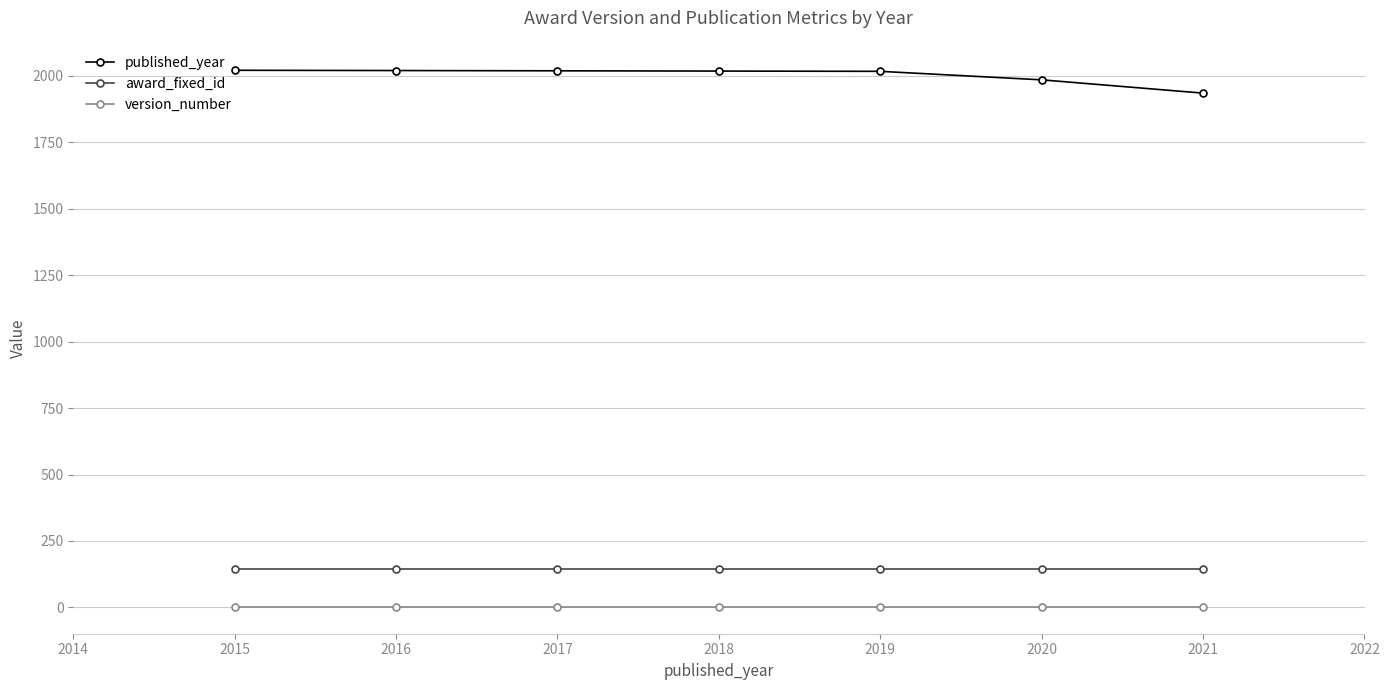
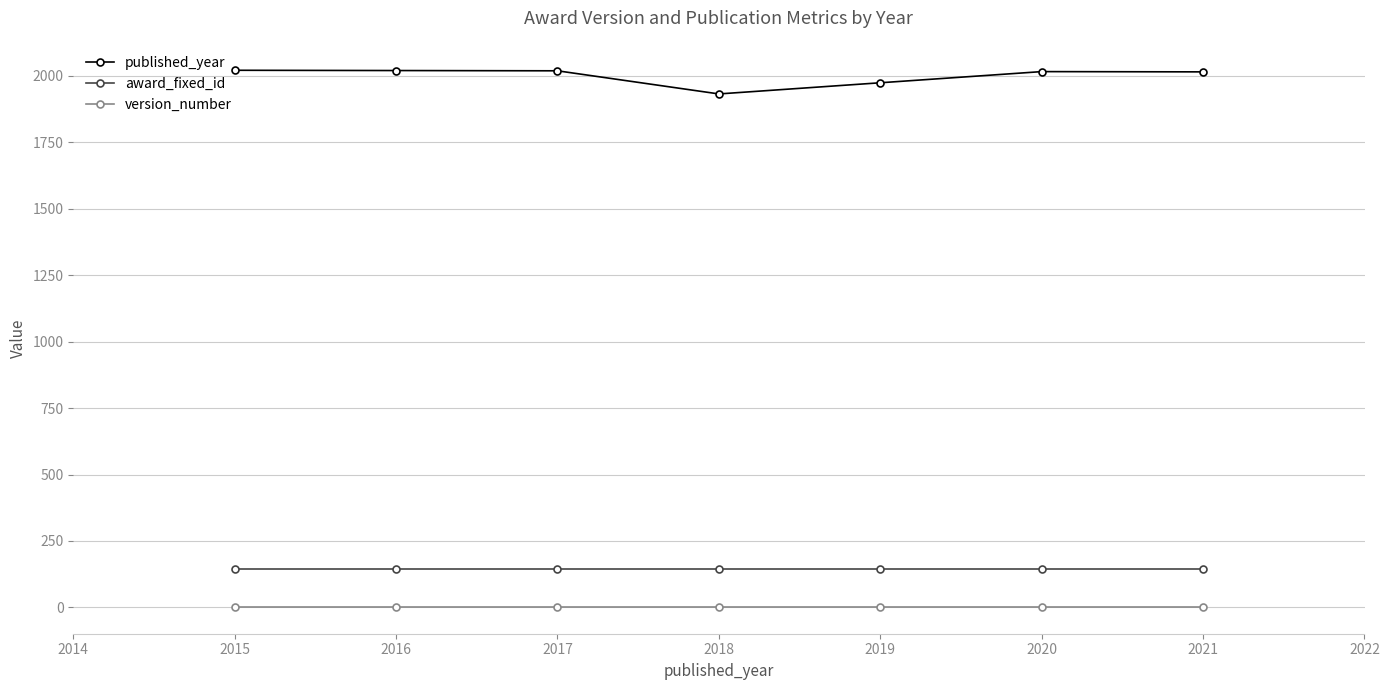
  {
    "published_year": {
      "2015": 2020,
      "2016": 2020,
      "2017": 2020,
-     "2018": 2020,
-     "2019": 2020,
-     "2020": 1990,
-     "2021": 1940
+     "2018": 1930,
+     "2019": 1970,
+     "2020": 2020,
+     "2021": 2020
    },
    "award_fixed_id": {
      "2015": 150,
      "2016": 150,
      "2017": 150,
      "2018": 150,
      "2019": 150,
      "2020": 150,
      "2021": 150
    },
    "version_number": {
      "2015": 0,
      "2016": 0,
      "2017": 0,
      "2018": 0,
      "2019": 0,
      "2020": 0,
      "2021": 0
    }
  }
